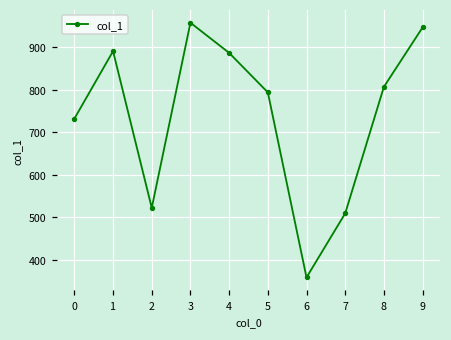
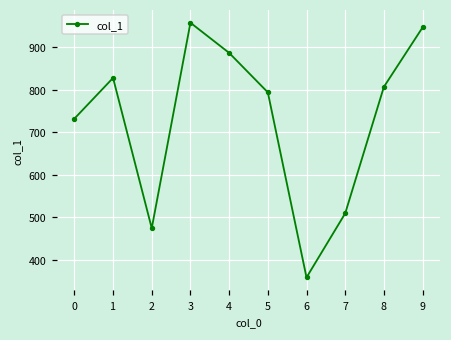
  {
    "0": 730,
-   "1": 890,
-   "2": 520,
+   "1": 830,
+   "2": 470,
    "3": 960,
    "4": 890,
    "5": 790,
    "6": 360,
    "7": 510,
    "8": 810,
    "9": 950
  }
